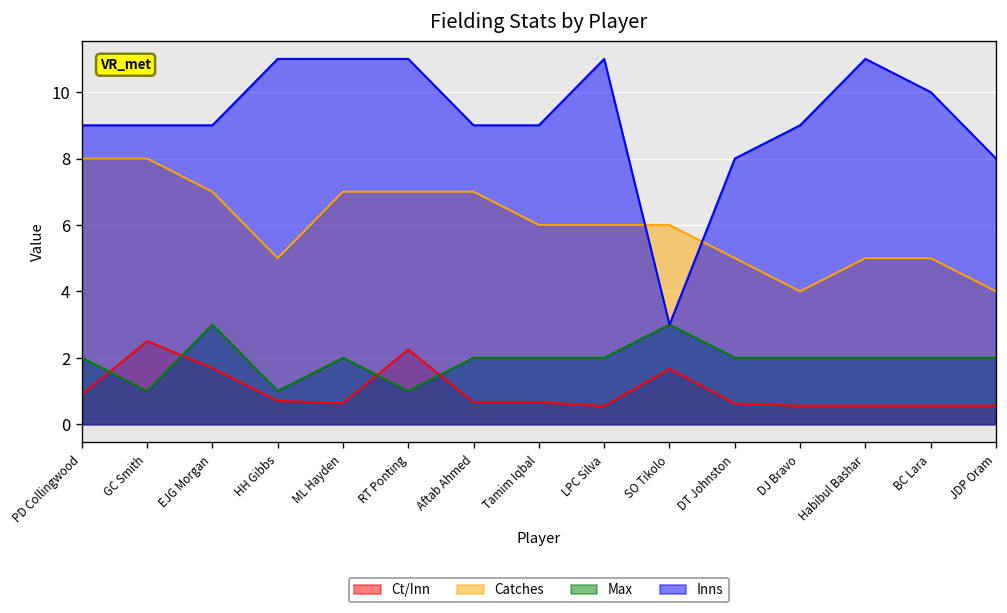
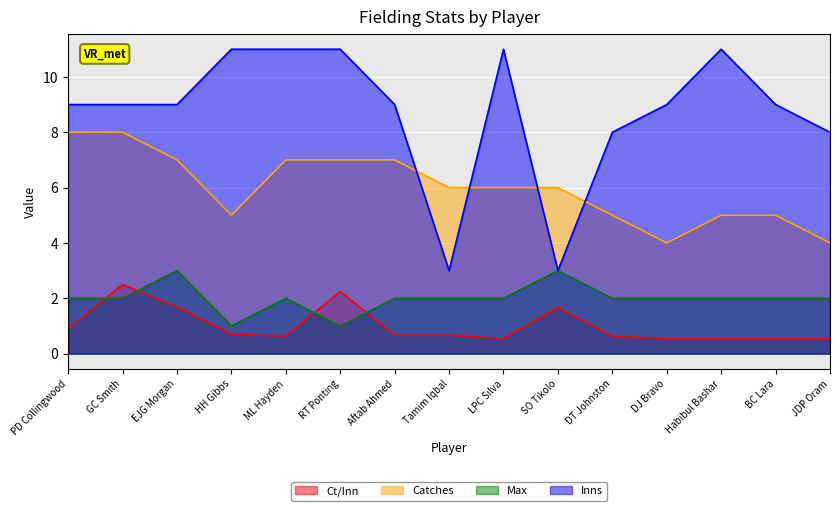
  {
    "Ct/Inn": {
      "PD Collingwood": 0.9,
      "GC Smith": 2.5,
      "EJG Morgan": 1.7,
      "HH Gibbs": 0.7,
      "ML Hayden": 0.6,
      "RT Ponting": 2.2,
      "Aftab Ahmed": 0.7,
      "Tamim Iqbal": 0.7,
      "LPC Silva": 0.5,
      "SO Tikolo": 1.7,
      "DT Johnston": 0.6,
      "DJ Bravo": 0.6,
      "Habibul Bashar": 0.6,
      "BC Lara": 0.6,
      "JDP Oram": 0.6
    },
    "Catches": {
      "PD Collingwood": 8,
      "GC Smith": 8,
      "EJG Morgan": 7,
      "HH Gibbs": 5,
      "ML Hayden": 7,
      "RT Ponting": 7,
      "Aftab Ahmed": 7,
      "Tamim Iqbal": 6,
      "LPC Silva": 6,
      "SO Tikolo": 6,
      "DT Johnston": 5,
      "DJ Bravo": 4,
      "Habibul Bashar": 5,
      "BC Lara": 5,
      "JDP Oram": 4
    },
    "Max": {
      "PD Collingwood": 2,
-     "GC Smith": 1,
+     "GC Smith": 2,
      "EJG Morgan": 3,
      "HH Gibbs": 1,
      "ML Hayden": 2,
      "RT Ponting": 1,
      "Aftab Ahmed": 2,
      "Tamim Iqbal": 2,
      "LPC Silva": 2,
      "DT Johnston": 2,
      "DJ Bravo": 2,
      "Habibul Bashar": 2,
      "BC Lara": 2,
      "JDP Oram": 2
    },
    "Inns": {
      "PD Collingwood": 9,
      "GC Smith": 9,
      "EJG Morgan": 9,
      "HH Gibbs": 11,
      "ML Hayden": 11,
      "RT Ponting": 11,
      "Aftab Ahmed": 9,
-     "Tamim Iqbal": 9,
+     "Tamim Iqbal": 3,
      "LPC Silva": 11,
      "DT Johnston": 8,
      "DJ Bravo": 9,
      "Habibul Bashar": 11,
-     "BC Lara": 10,
+     "BC Lara": 9,
      "JDP Oram": 8
    }
  }
